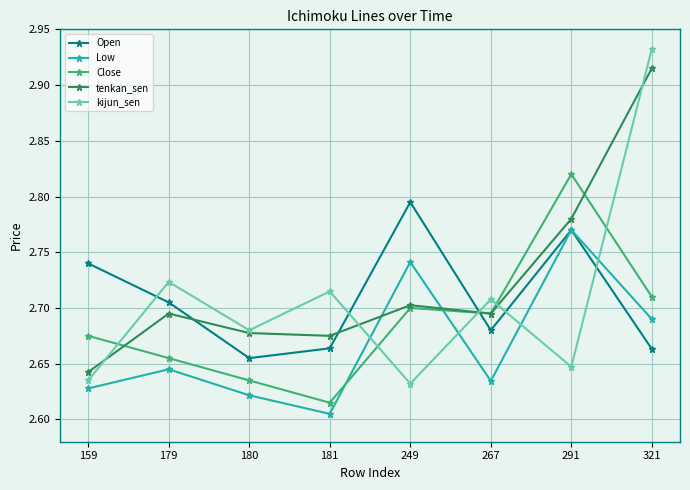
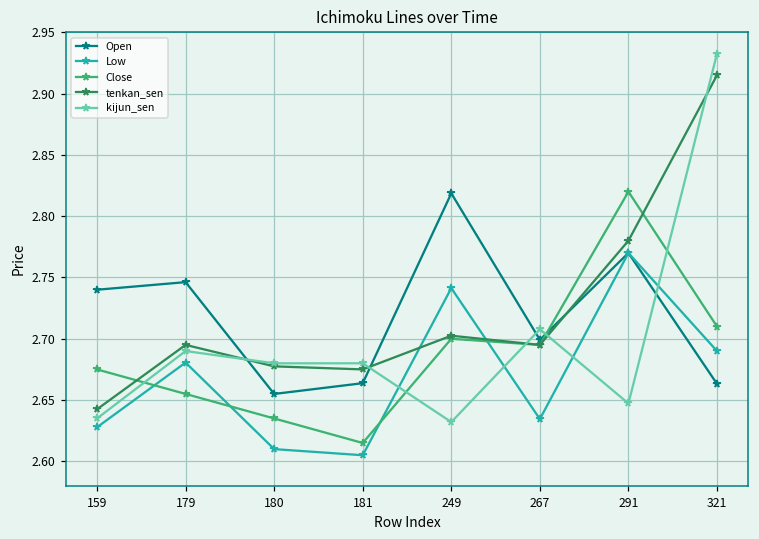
  {
    "Open": {
      "159": 2.740,
-     "179": 2.705,
+     "179": 2.746,
      "180": 2.655,
      "181": 2.664,
-     "249": 2.795,
-     "267": 2.680,
+     "249": 2.819,
+     "267": 2.699,
      "321": 2.663
    },
    "Low": {
      "159": 2.628,
-     "179": 2.645,
-     "180": 2.622,
+     "179": 2.681,
+     "180": 2.610,
      "181": 2.605,
      "249": 2.741,
      "267": 2.634,
      "321": 2.690
    },
    "kijun_sen": {
      "159": 2.635,
-     "179": 2.723,
+     "179": 2.690,
      "180": 2.680,
-     "181": 2.715,
+     "181": 2.680,
      "249": 2.632,
      "267": 2.708,
      "291": 2.647,
      "321": 2.933
    }
  }
